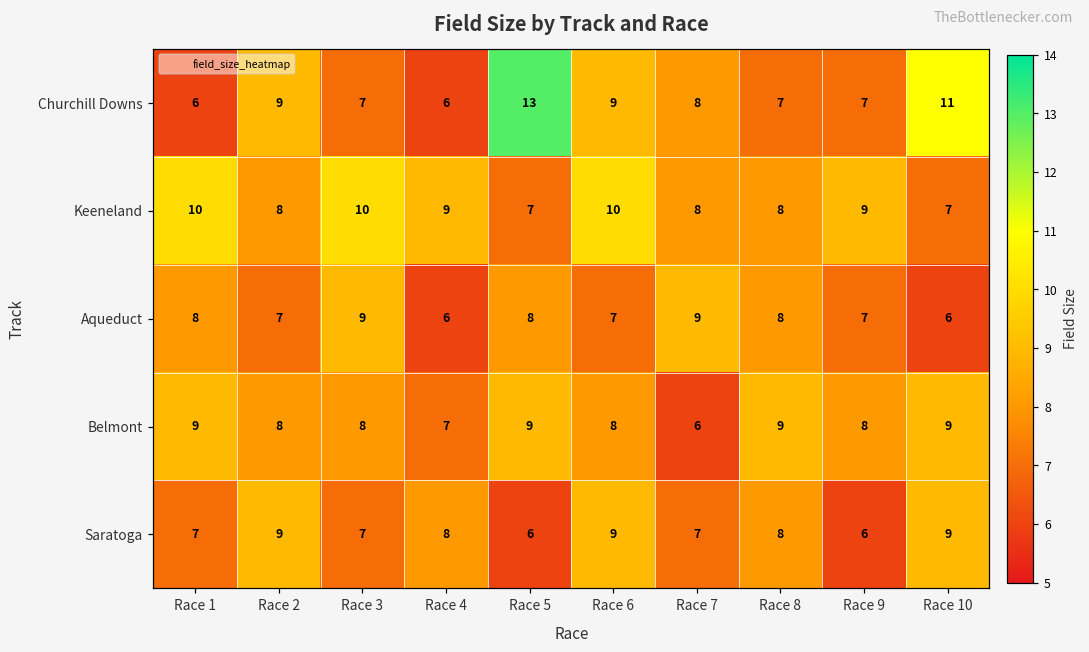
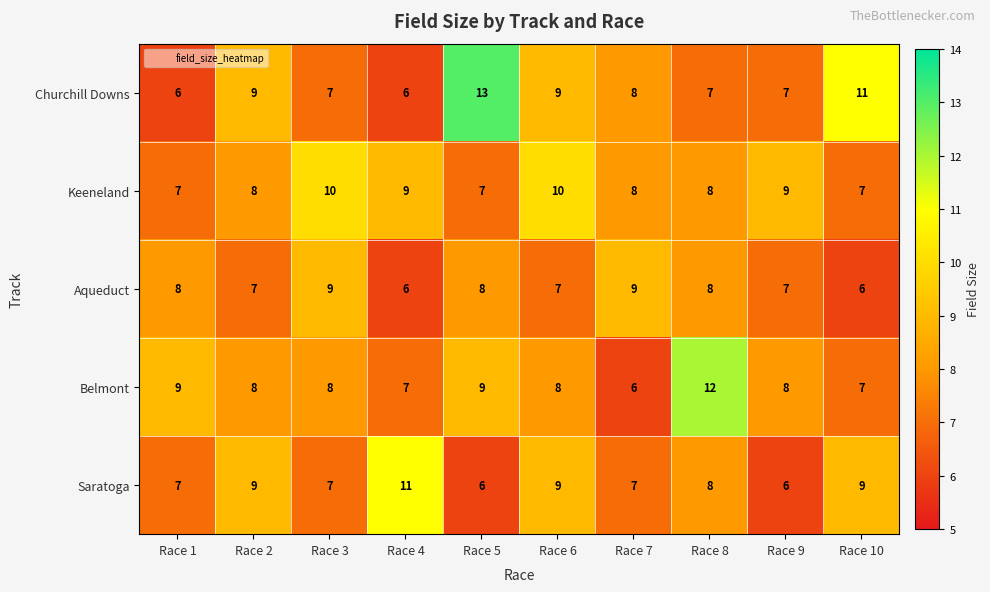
  {
    "Churchill Downs": {
      "Race 1": 6,
      "Race 2": 9,
      "Race 3": 7,
      "Race 4": 6,
      "Race 5": 13,
      "Race 6": 9,
      "Race 7": 8,
      "Race 8": 7,
      "Race 9": 7,
      "Race 10": 11
    },
    "Keeneland": {
-     "Race 1": 10,
+     "Race 1": 7,
      "Race 2": 8,
      "Race 3": 10,
      "Race 4": 9,
      "Race 5": 7,
      "Race 6": 10,
      "Race 7": 8,
      "Race 8": 8,
      "Race 9": 9,
      "Race 10": 7
    },
    "Aqueduct": {
      "Race 1": 8,
      "Race 2": 7,
      "Race 3": 9,
      "Race 4": 6,
      "Race 5": 8,
      "Race 6": 7,
      "Race 7": 9,
      "Race 8": 8,
      "Race 9": 7,
      "Race 10": 6
    },
    "Belmont": {
      "Race 1": 9,
      "Race 2": 8,
      "Race 3": 8,
      "Race 4": 7,
      "Race 5": 9,
      "Race 6": 8,
      "Race 7": 6,
-     "Race 8": 9,
+     "Race 8": 12,
      "Race 9": 8,
-     "Race 10": 9
+     "Race 10": 7
    },
    "Saratoga": {
      "Race 1": 7,
      "Race 2": 9,
      "Race 3": 7,
-     "Race 4": 8,
+     "Race 4": 11,
      "Race 5": 6,
      "Race 6": 9,
      "Race 7": 7,
      "Race 8": 8,
      "Race 9": 6,
      "Race 10": 9
    }
  }
